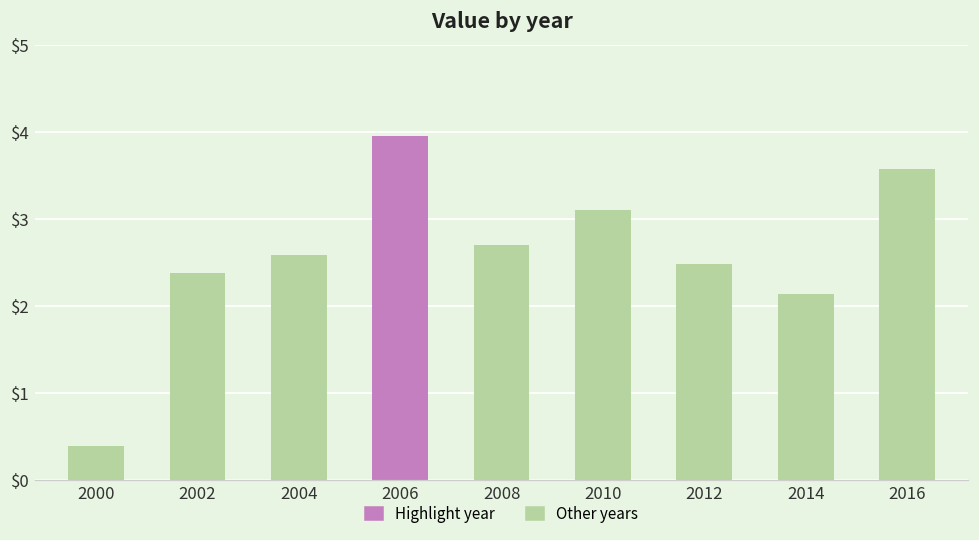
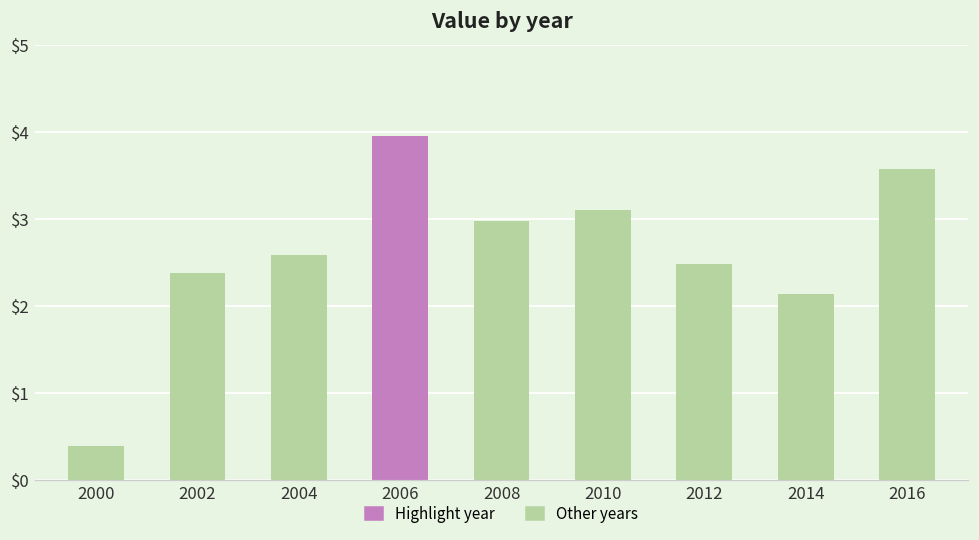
  {
    "2000": "$0.4",
    "2002": "$2.4",
    "2004": "$2.6",
    "2006": "$4.0",
-   "2008": "$2.7",
+   "2008": "$3.0",
    "2010": "$3.1",
    "2012": "$2.5",
    "2014": "$2.1",
    "2016": "$3.6"
  }
